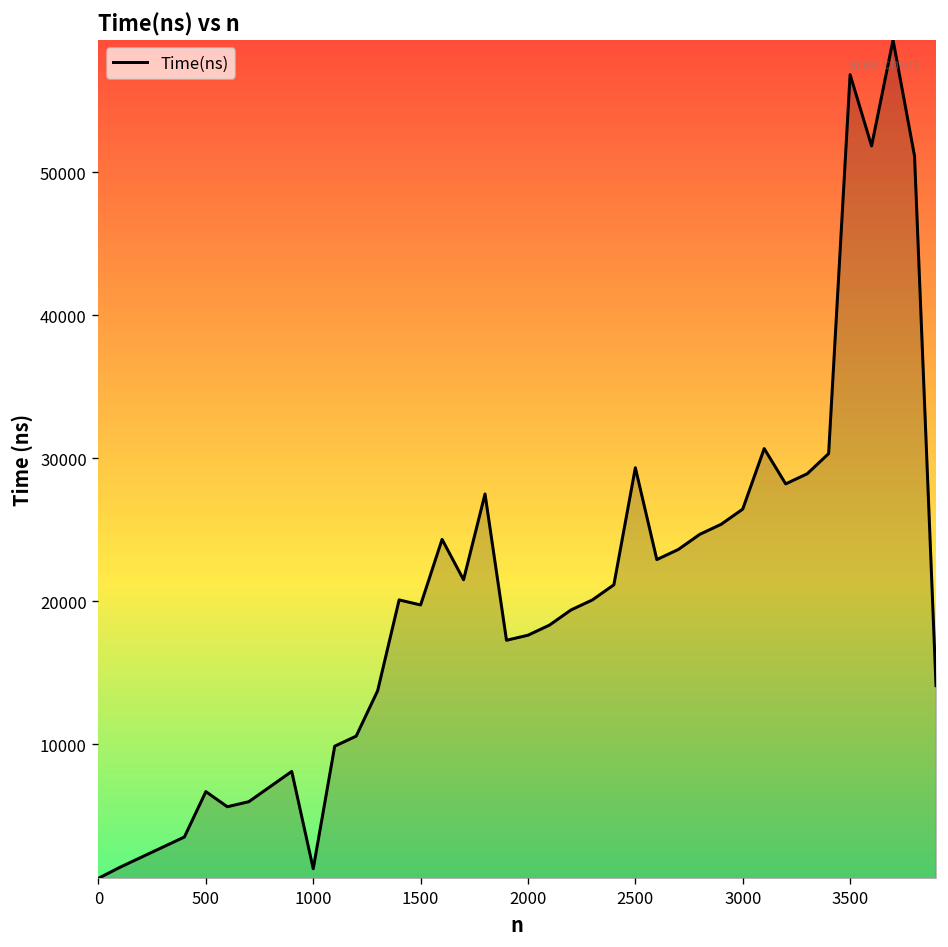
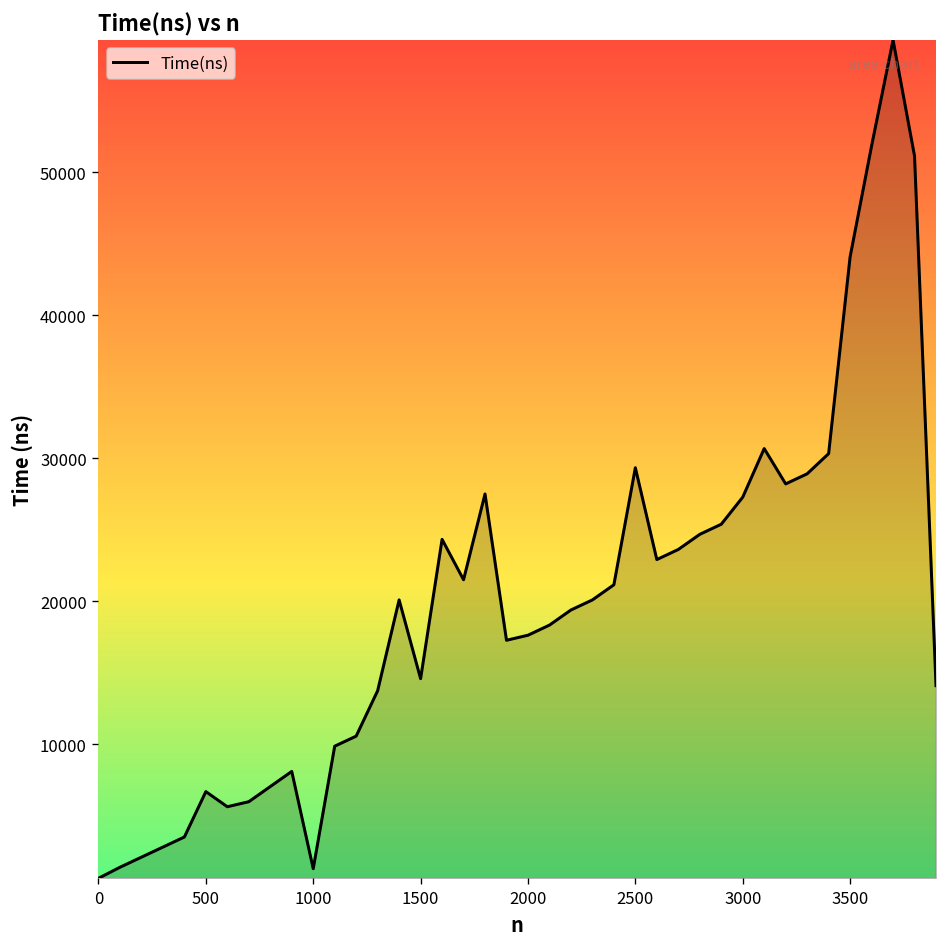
  {
    "0": 600,
    "500": 6700,
    "1000": 1300,
-   "1500": 19700,
+   "1500": 14600,
    "2000": 17600,
    "2500": 29300,
-   "3000": 26400,
-   "3500": 56800
+   "3000": 27300,
+   "3500": 44100
  }
